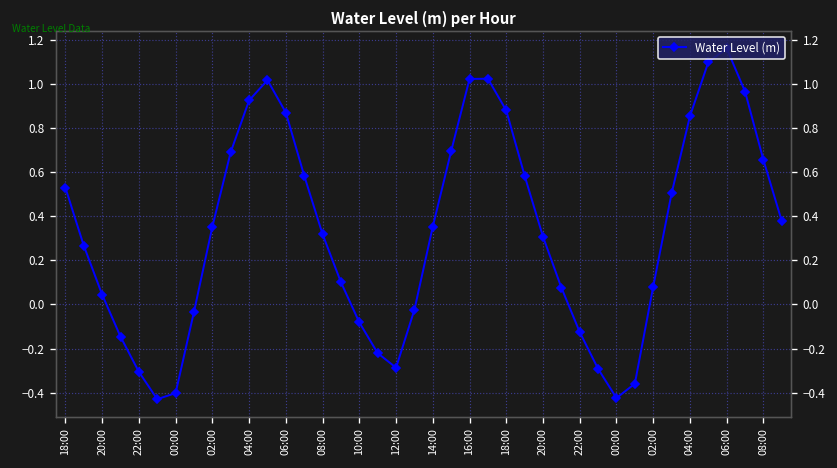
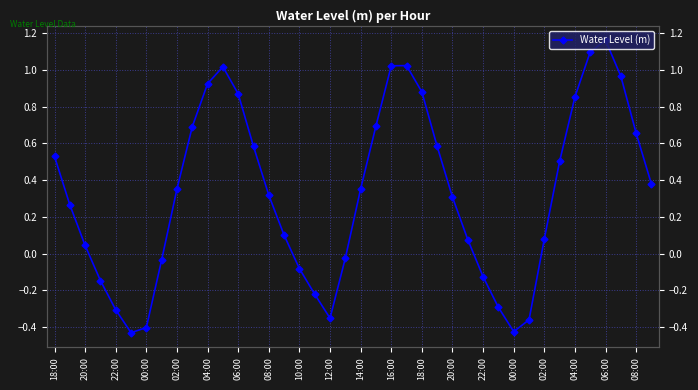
  {
    "10:00": -0.08,
-   "12:00": -0.29,
+   "12:00": -0.35,
    "14:00": 0.35,
    "16:00": 1.02
  }
